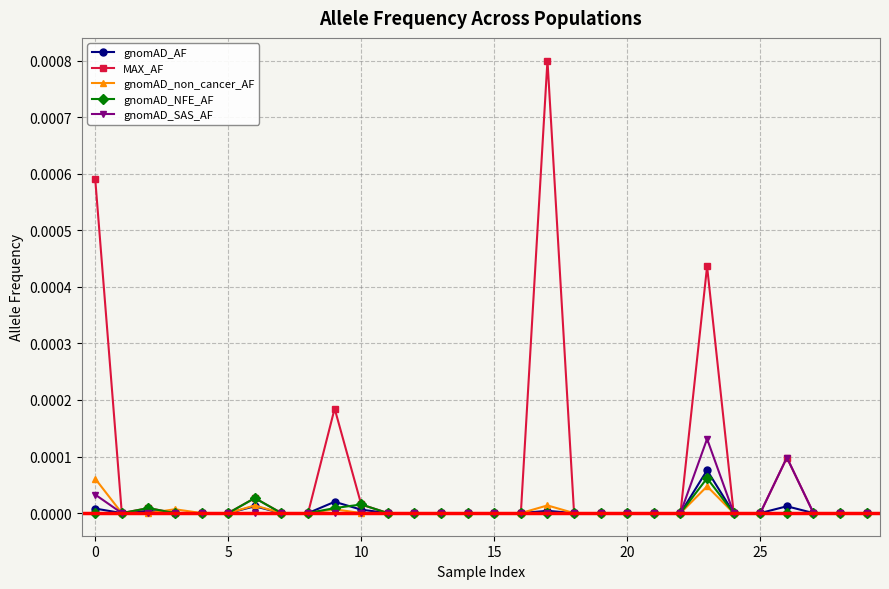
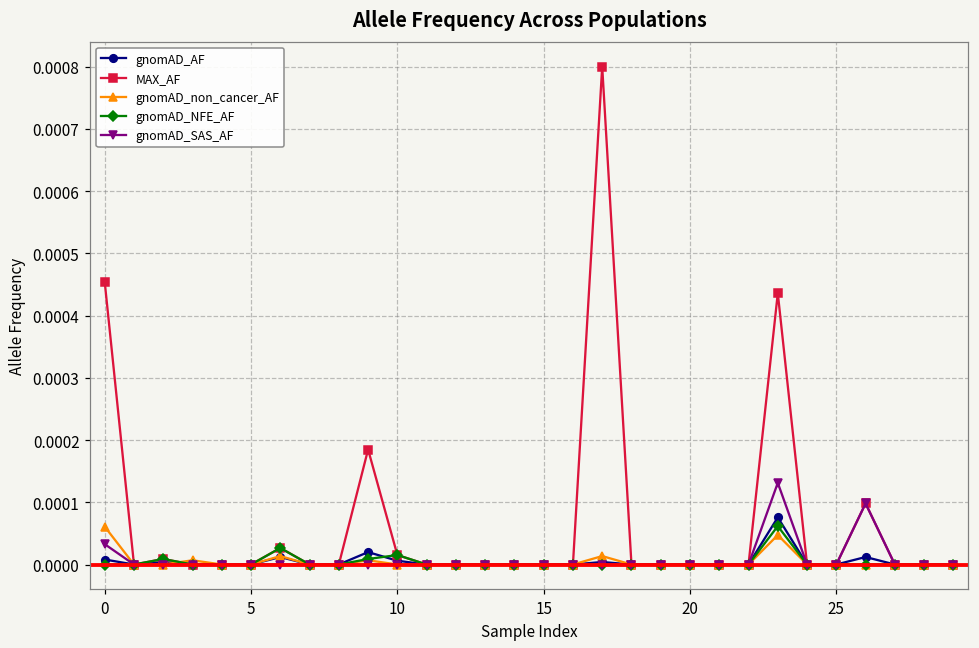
  {
    "gnomAD_AF": {
      "0": 0.00001,
      "10": 0.00001
    },
    "MAX_AF": {
-     "0": 0.00059
+     "0": 0.00045
    },
    "gnomAD_non_cancer_AF": {
      "0": 0.00006
    },
    "gnomAD_NFE_AF": {
      "0": 0.00000
    },
    "gnomAD_SAS_AF": {
      "0": 0.00003
    }
  }
